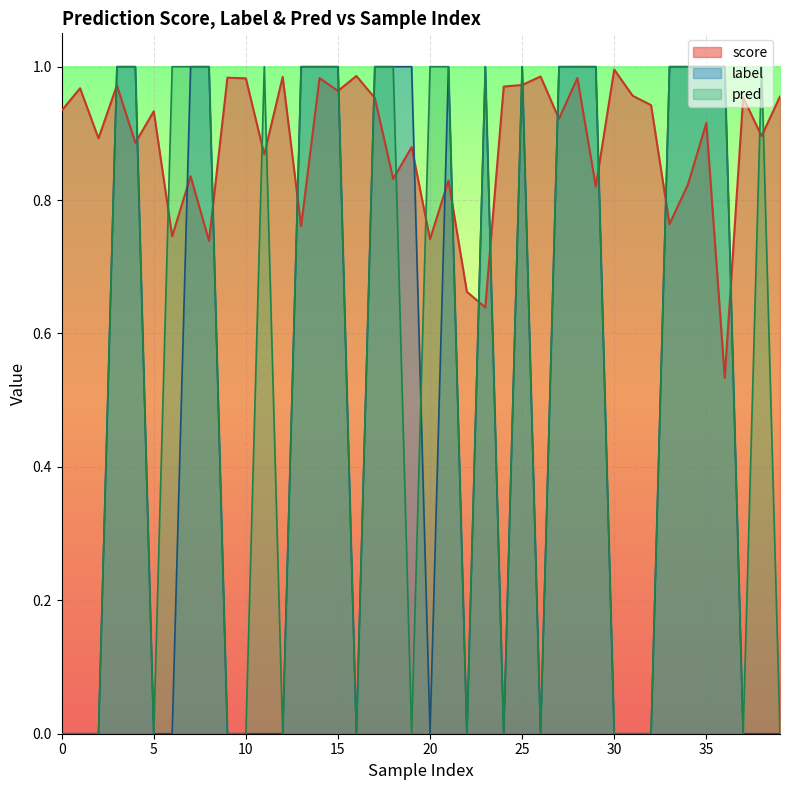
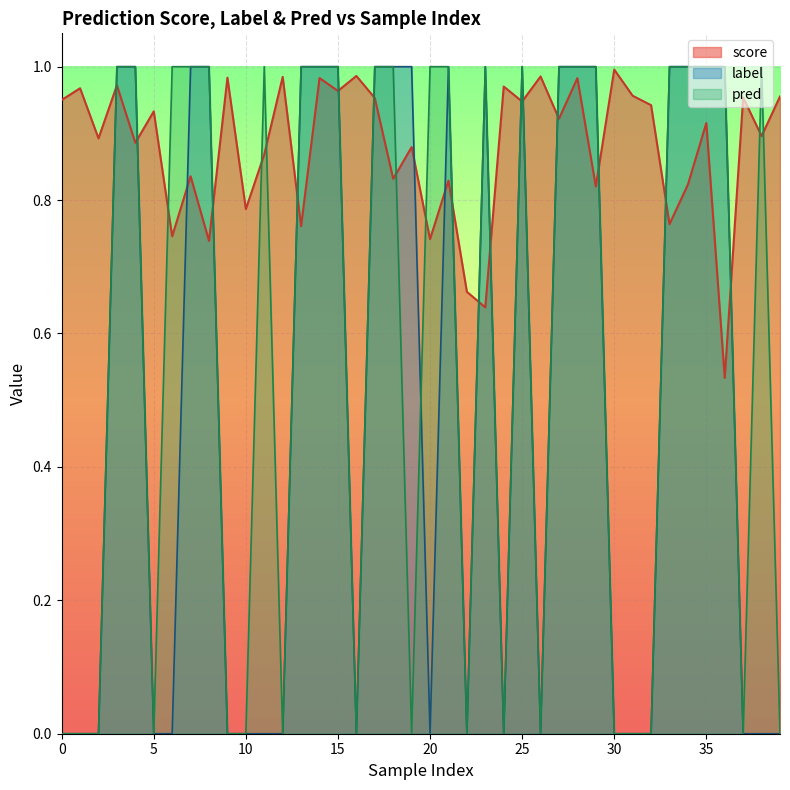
  {
    "score": {
-     "0": 0.93,
+     "0": 0.95,
      "5": 0.93,
-     "10": 0.98,
+     "10": 0.79,
      "15": 0.96,
      "20": 0.74,
-     "25": 0.97,
+     "25": 0.95,
      "30": 1.00,
      "35": 0.92
    }
  }
